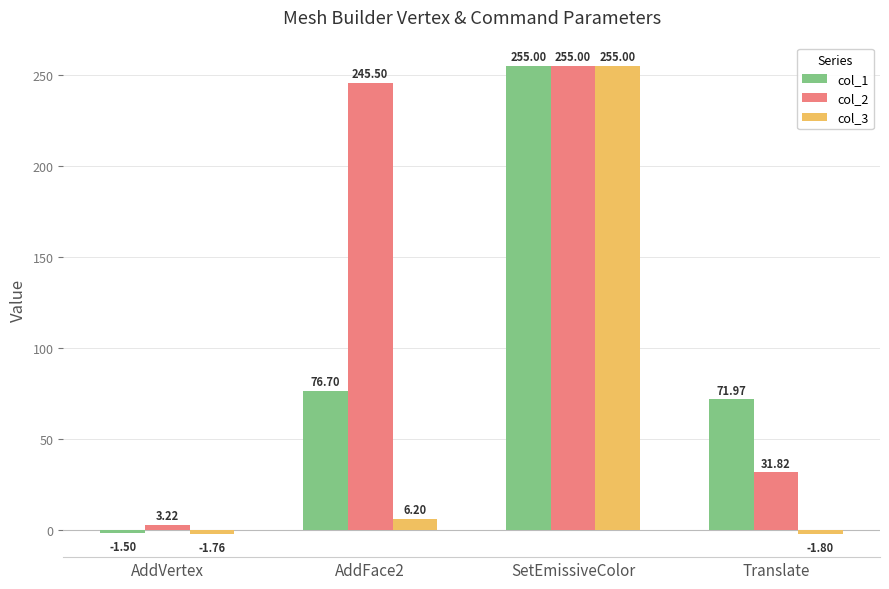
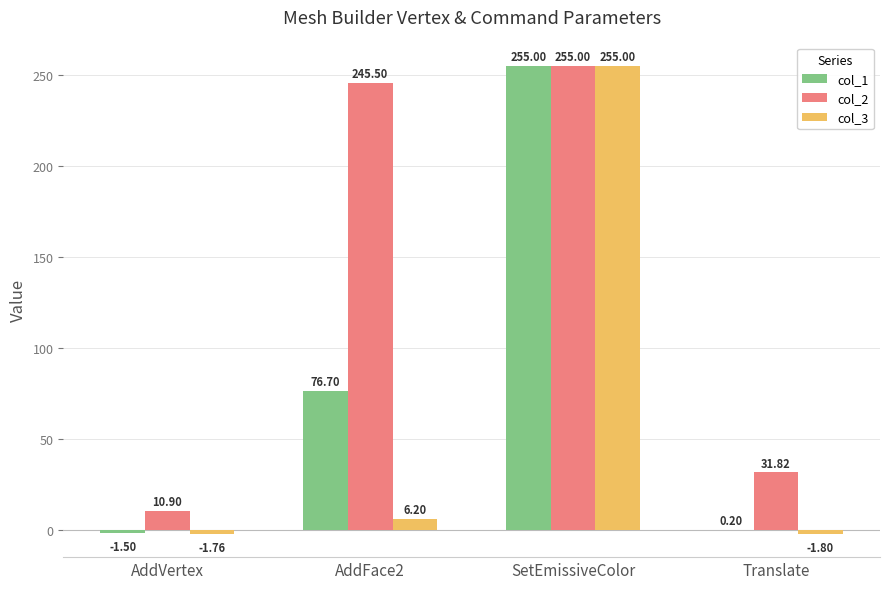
  {
    "col_1": {
      "AddVertex": -1.50,
      "AddFace2": 76.70,
      "SetEmissiveColor": 255.00,
-     "Translate": 71.97
+     "Translate": 0.20
    },
    "col_2": {
-     "AddVertex": 3.22,
+     "AddVertex": 10.90,
      "AddFace2": 245.50,
      "SetEmissiveColor": 255.00,
      "Translate": 31.82
    },
    "col_3": {
      "AddVertex": -1.76,
      "AddFace2": 6.20,
      "SetEmissiveColor": 255.00,
      "Translate": -1.80
    }
  }
